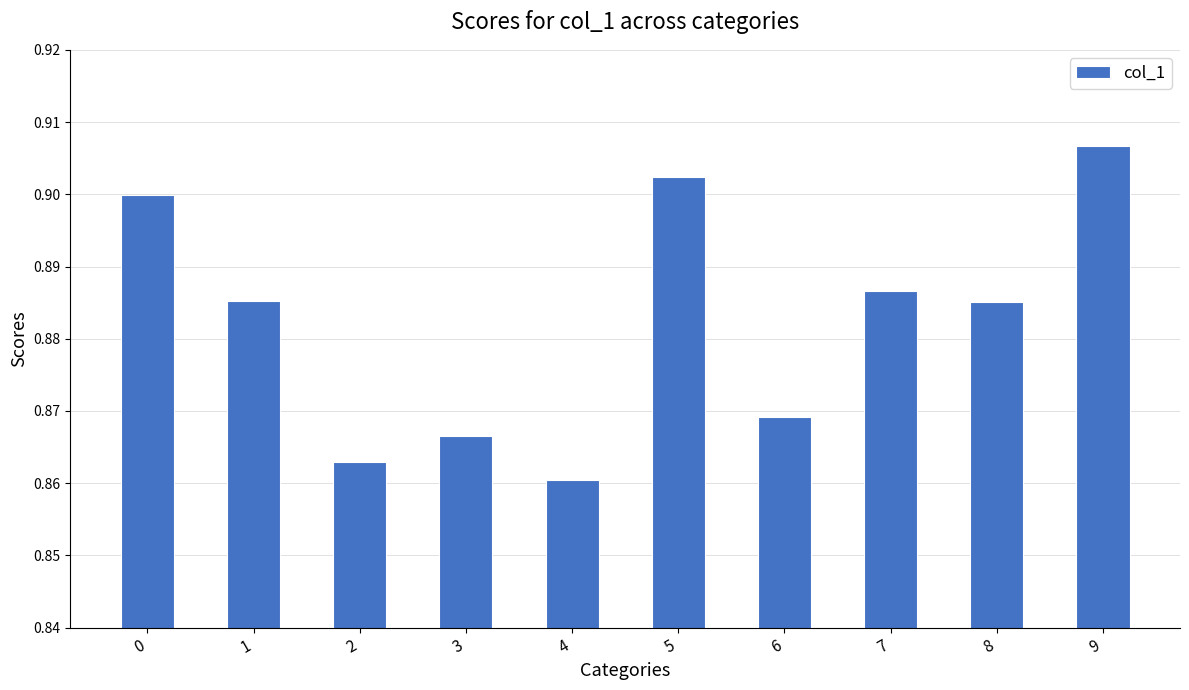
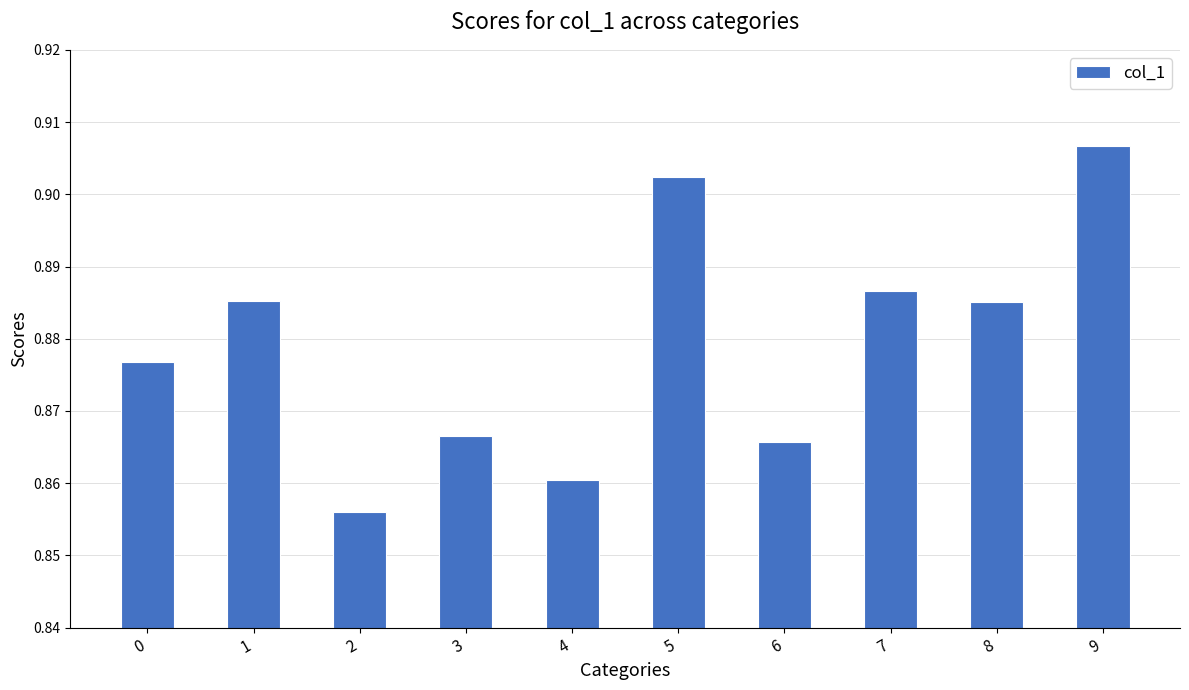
  {
-   "0": 0.900,
+   "0": 0.877,
    "1": 0.885,
-   "2": 0.863,
+   "2": 0.856,
    "3": 0.867,
    "4": 0.860,
    "5": 0.902,
-   "6": 0.869,
+   "6": 0.866,
    "7": 0.887,
    "8": 0.885,
    "9": 0.907
  }
